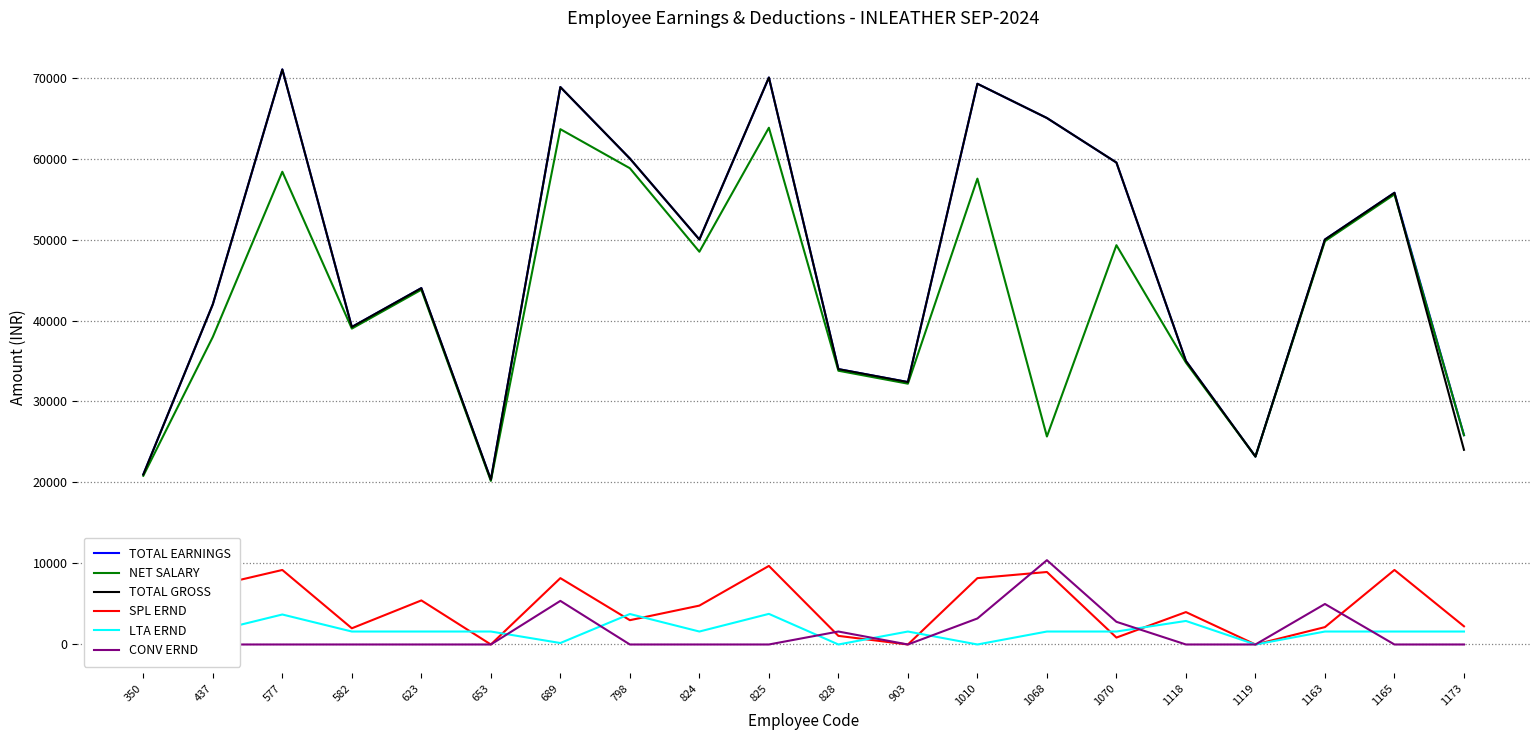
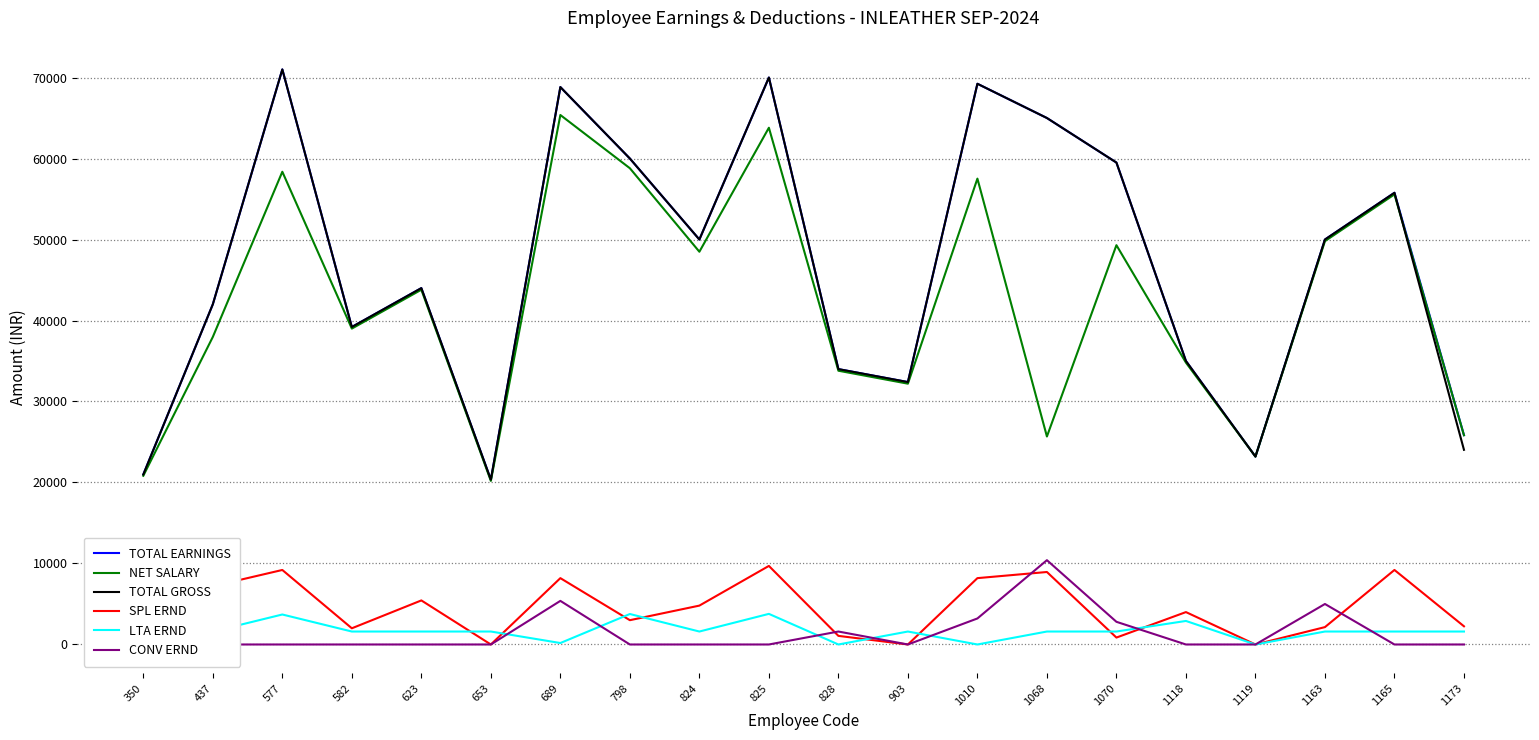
  {
    "NET SALARY": {
      "437": 38000,
      "577": 58000,
-     "689": 64000,
+     "689": 65000,
      "798": 59000,
      "824": 48000,
      "825": 64000,
      "1010": 58000,
      "1068": 26000,
      "1070": 49000
    },
    "TOTAL GROSS": {
      "1173": 24000
    },
    "SPL ERND": {
      "577": 9000,
      "582": 2000,
      "623": 5000,
      "689": 8000,
      "798": 3000,
      "824": 5000,
      "825": 10000,
      "828": 1000,
      "1010": 8000,
      "1068": 9000,
      "1070": 1000,
      "1118": 4000,
      "1163": 2000,
      "1165": 9000,
      "1173": 2000
    },
    "LTA ERND": {
      "577": 4000,
      "582": 2000,
      "623": 2000,
      "653": 2000,
      "689": 0,
      "798": 4000,
      "824": 2000,
      "825": 4000,
      "828": 0,
      "903": 2000,
      "1010": 0,
      "1068": 2000,
      "1070": 2000,
      "1118": 3000,
      "1163": 2000,
      "1165": 2000,
      "1173": 2000
    },
    "CONV ERND": {
      "577": 0,
      "582": 0,
      "623": 0,
      "689": 5000,
      "798": 0,
      "824": 0,
      "825": 0,
      "828": 2000,
      "1010": 3000,
      "1068": 10000,
      "1070": 3000,
      "1118": 0,
      "1163": 5000,
      "1165": 0,
      "1173": 0
    }
  }
